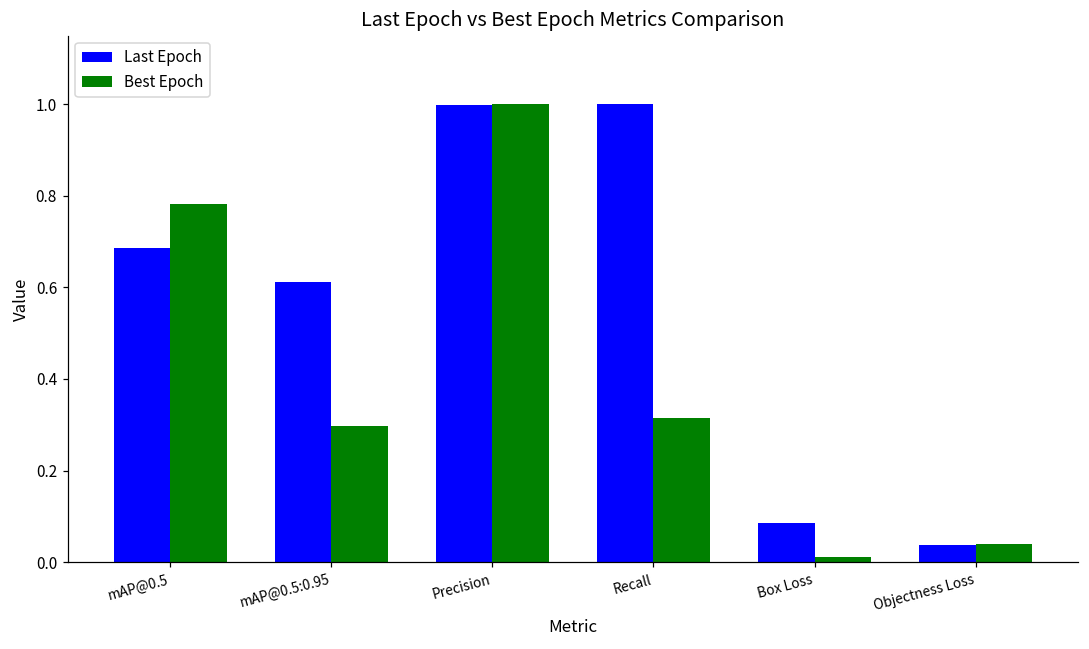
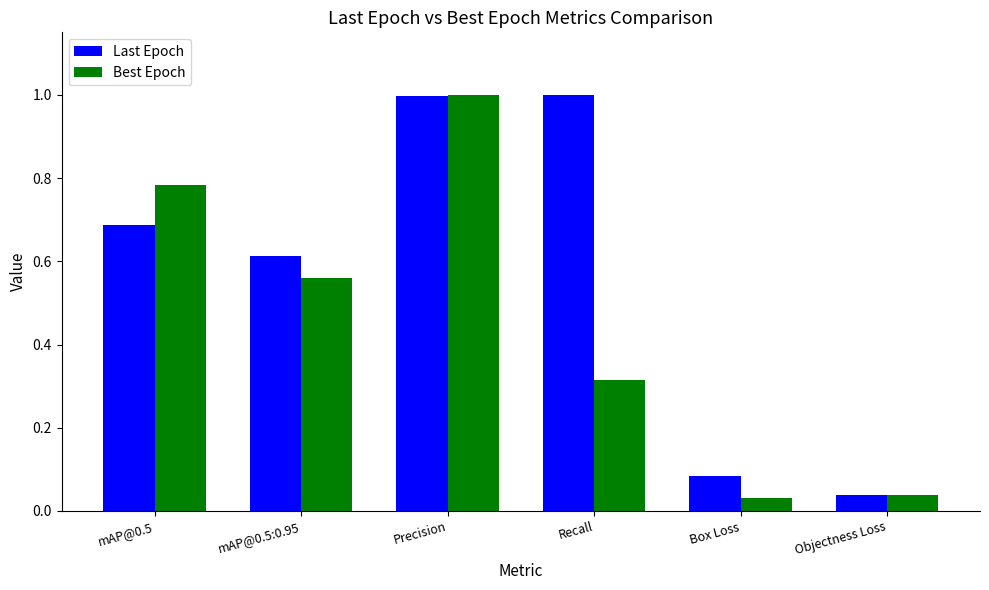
  {
    "Last Epoch": {
      "mAP@0.5": 0.69,
      "mAP@0.5:0.95": 0.61,
      "Precision": 1.00,
      "Recall": 1.00,
      "Box Loss": 0.08,
      "Objectness Loss": 0.04
    },
    "Best Epoch": {
      "mAP@0.5": 0.78,
-     "mAP@0.5:0.95": 0.30,
+     "mAP@0.5:0.95": 0.56,
      "Precision": 1.00,
      "Recall": 0.31,
-     "Box Loss": 0.01,
+     "Box Loss": 0.03,
      "Objectness Loss": 0.04
    }
  }
